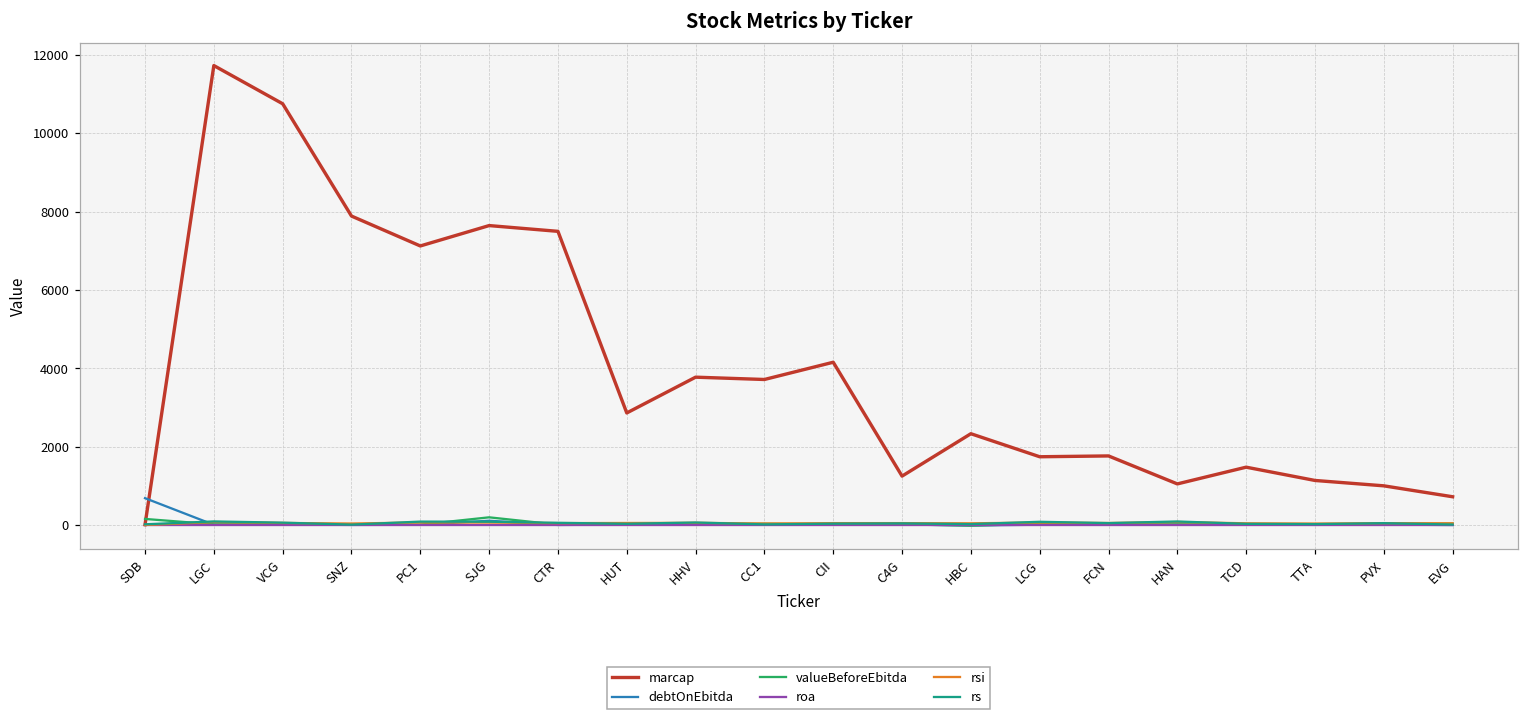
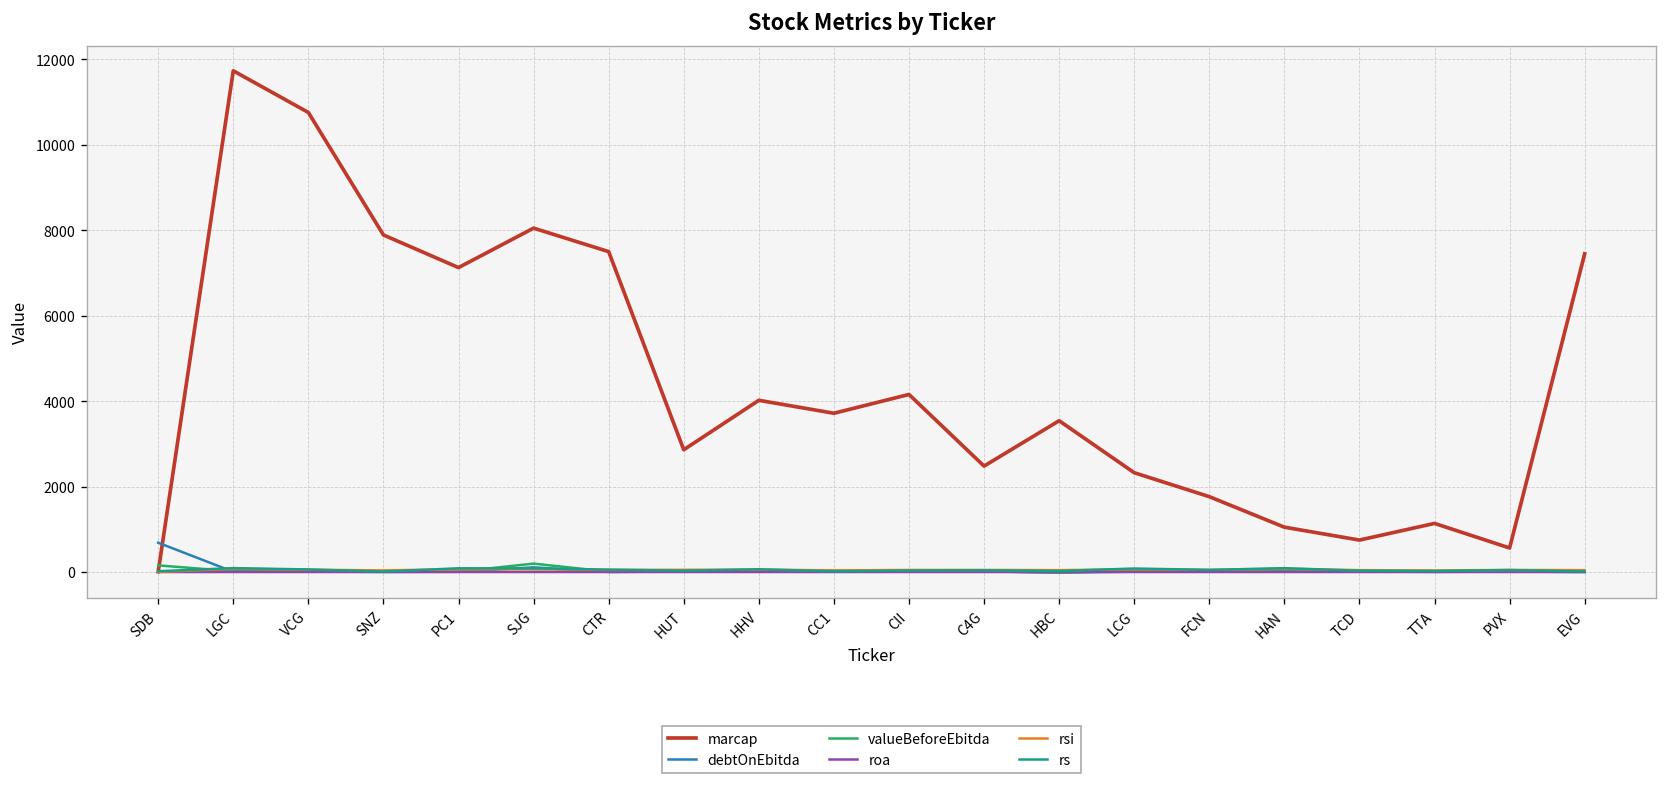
  {
    "marcap": {
      "LGC": 11700,
      "VCG": 10800,
      "SNZ": 7900,
      "PC1": 7100,
-     "SJG": 7600,
+     "SJG": 8000,
      "CTR": 7500,
      "HUT": 2900,
-     "HHV": 3800,
+     "HHV": 4000,
      "CC1": 3700,
      "CII": 4200,
-     "C4G": 1200,
-     "HBC": 2300,
-     "LCG": 1700,
+     "C4G": 2500,
+     "HBC": 3500,
+     "LCG": 2300,
      "FCN": 1800,
      "HAN": 1000,
-     "TCD": 1500,
+     "TCD": 700,
      "TTA": 1100,
-     "PVX": 1000,
-     "EVG": 700
+     "PVX": 600,
+     "EVG": 7400
    },
    "debtOnEbitda": {
      "SDB": 700
    }
  }
